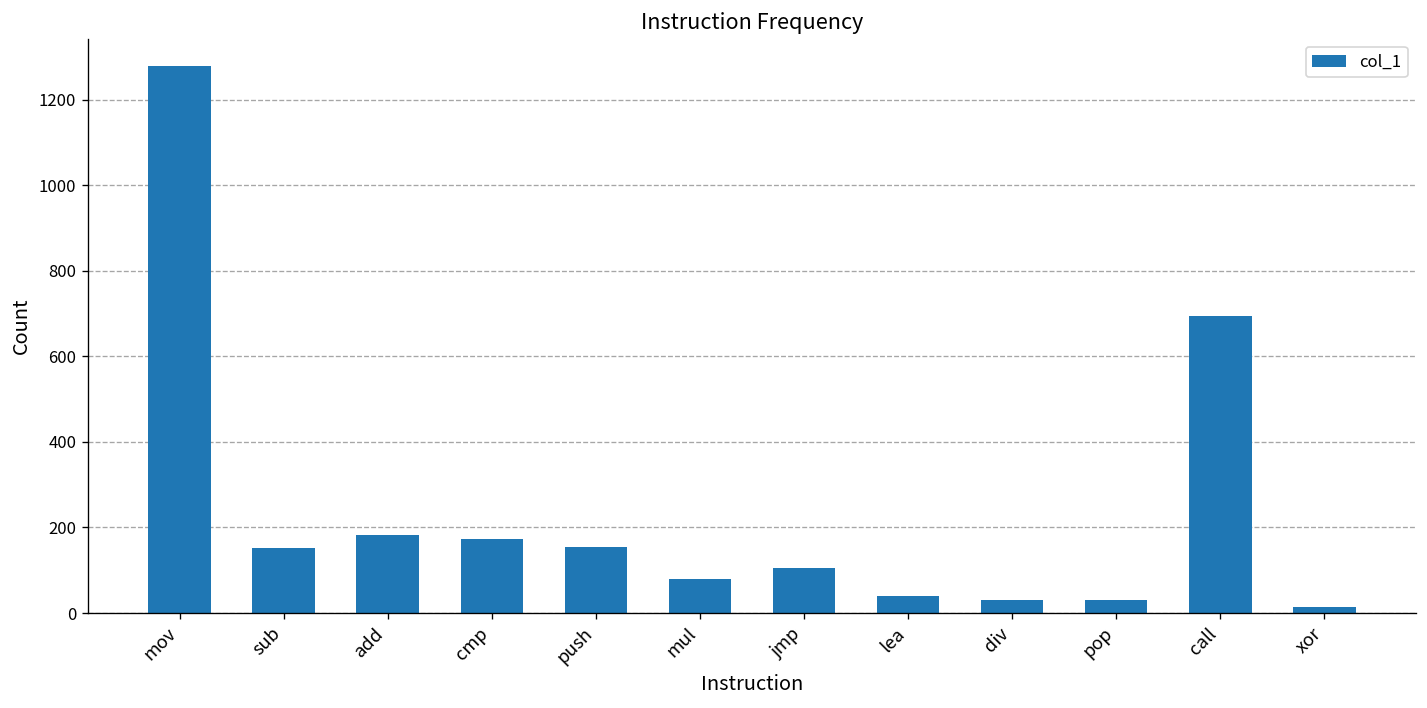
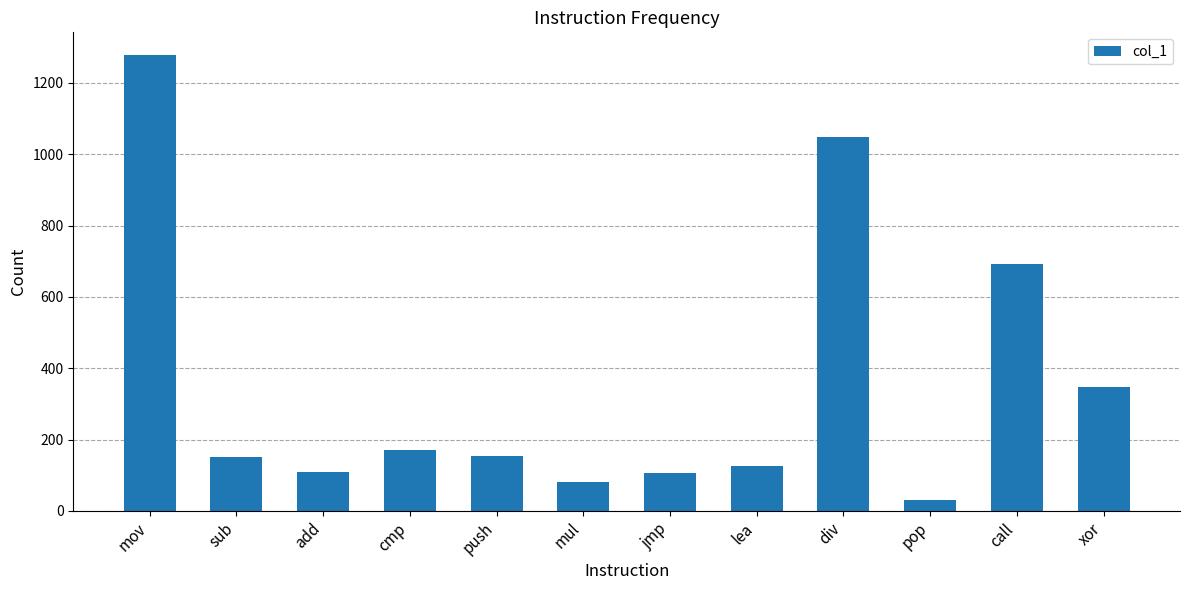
  {
    "mov": 1280,
    "sub": 150,
-   "add": 180,
+   "add": 110,
    "cmp": 170,
    "push": 160,
    "mul": 80,
    "jmp": 110,
-   "lea": 40,
-   "div": 30,
+   "lea": 130,
+   "div": 1050,
    "pop": 30,
    "call": 690,
-   "xor": 20
+   "xor": 350
  }
